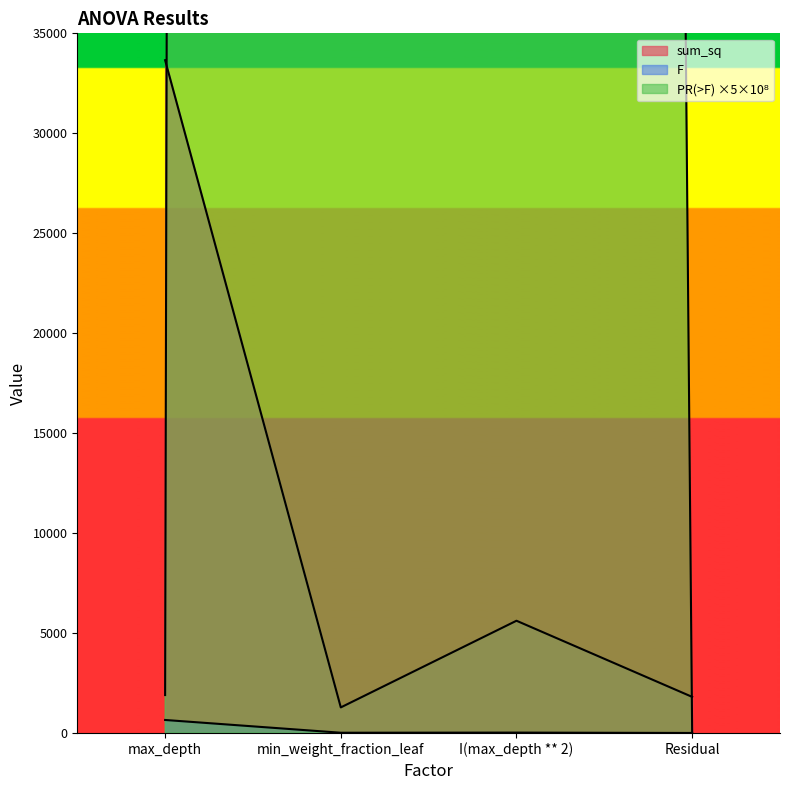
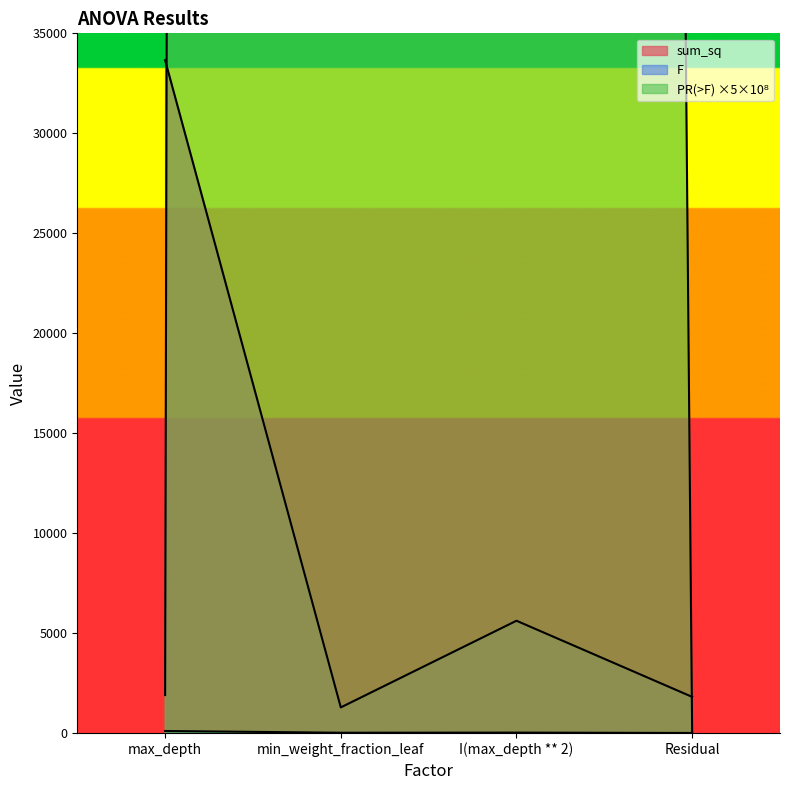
  {
    "sum_sq": {
      "max_depth": 33700,
      "min_weight_fraction_leaf": 1300,
      "I(max_depth ** 2)": 5600,
      "Residual": 1800
    },
    "F": {
-     "max_depth": 700,
+     "max_depth": 100,
      "min_weight_fraction_leaf": 0,
      "I(max_depth ** 2)": 0
    },
    "PR(>F) ×5×10⁸": {
      "max_depth": 1900
    }
  }
